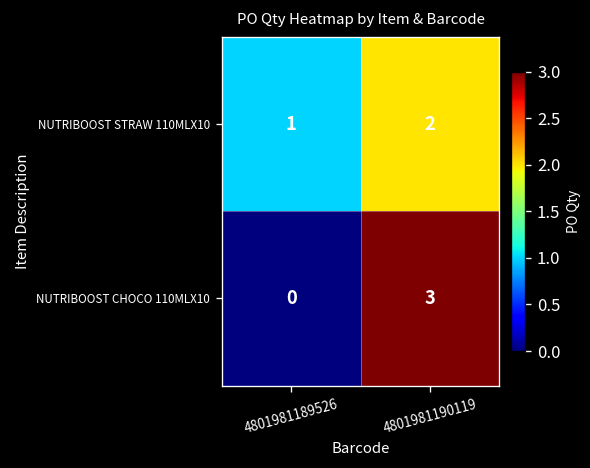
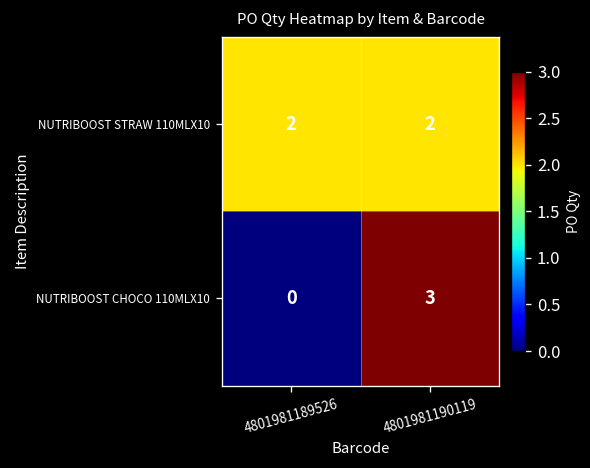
  {
    "NUTRIBOOST STRAW 110MLX10": {
-     "4801981189526": 1,
+     "4801981189526": 2,
      "4801981190119": 2
    },
    "NUTRIBOOST CHOCO 110MLX10": {
      "4801981189526": 0,
      "4801981190119": 3
    }
  }
